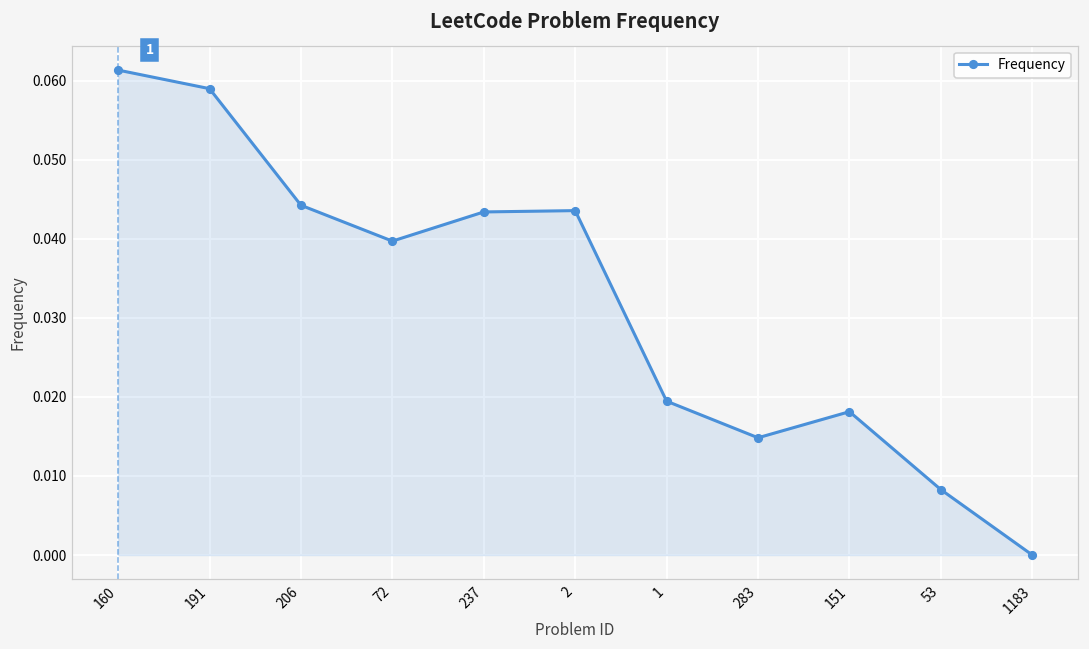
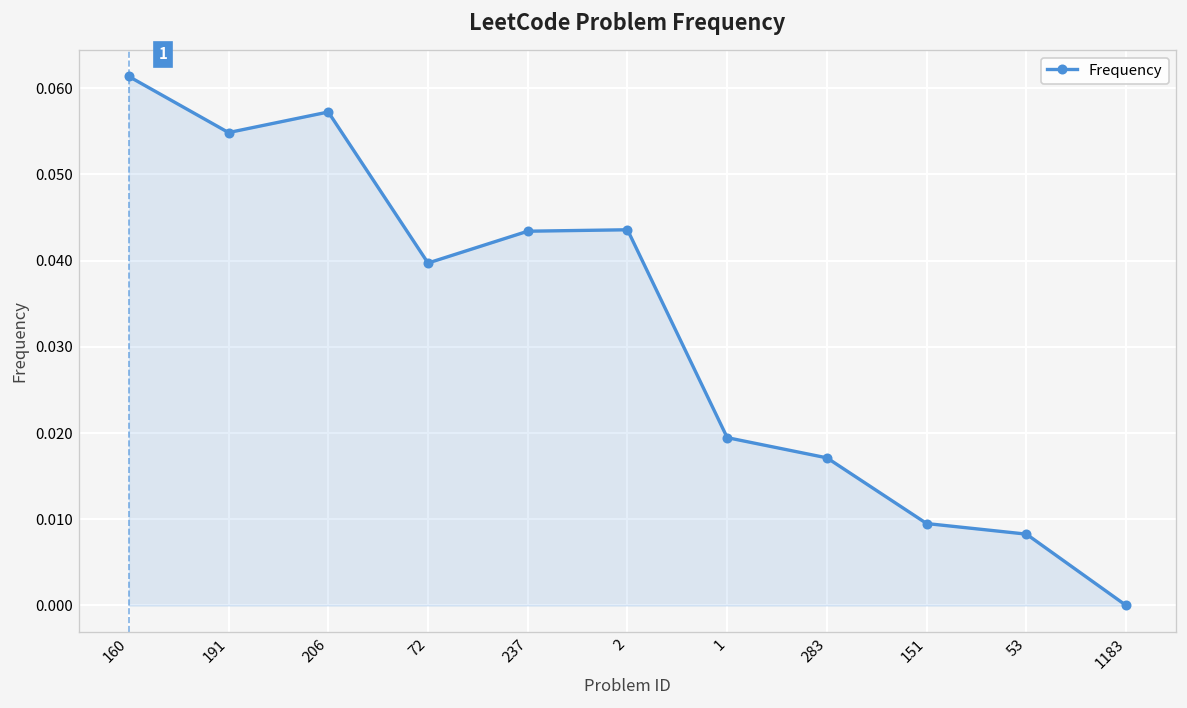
  {
    "160": 0.061,
-   "191": 0.059,
-   "206": 0.044,
+   "191": 0.055,
+   "206": 0.057,
    "72": 0.040,
    "237": 0.043,
    "2": 0.044,
    "1": 0.019,
-   "283": 0.015,
-   "151": 0.018,
+   "283": 0.017,
+   "151": 0.009,
    "53": 0.008,
    "1183": 0.000
  }
